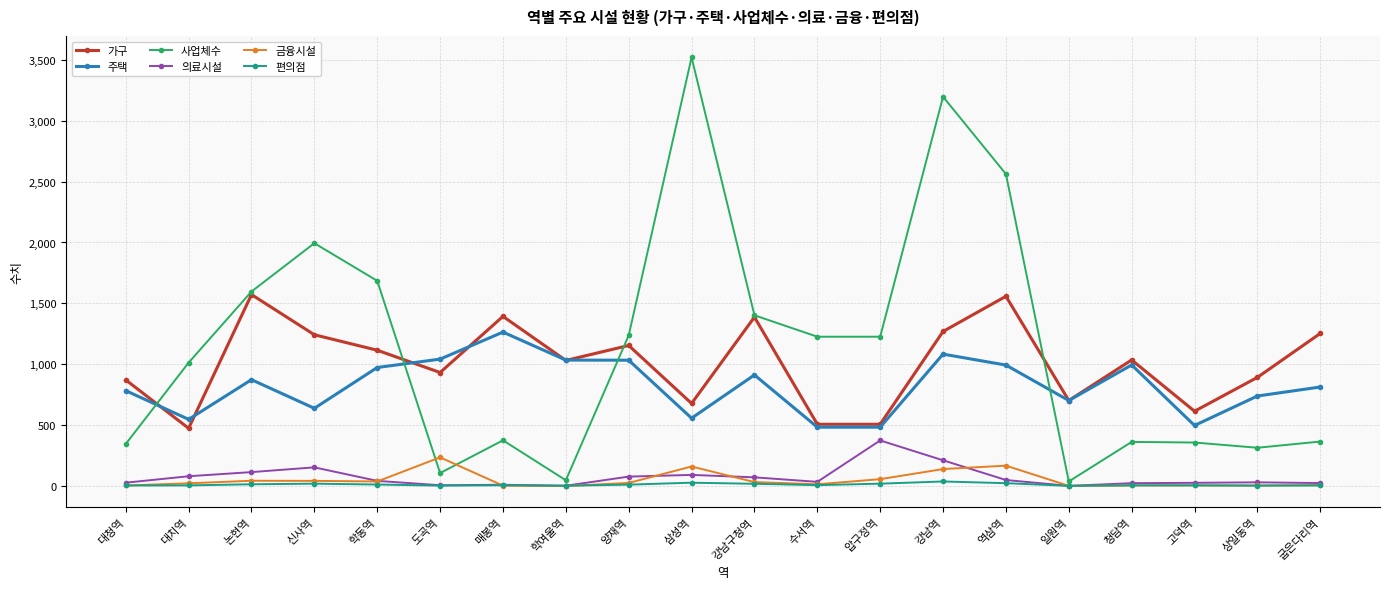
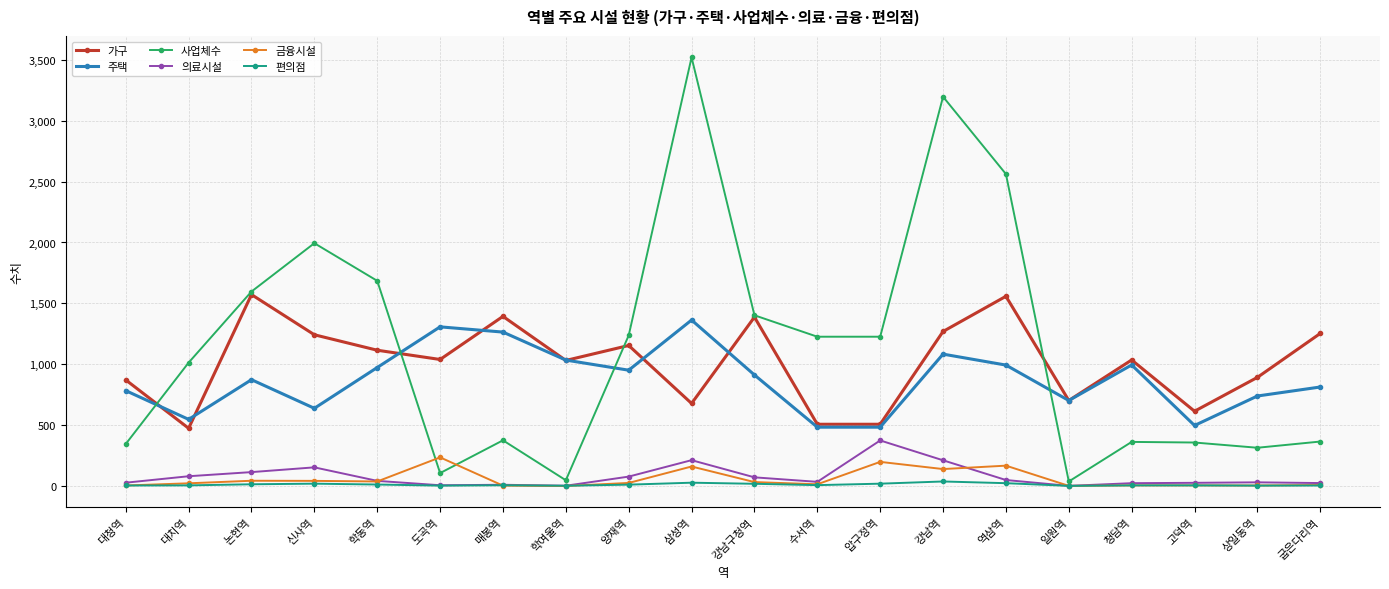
  {
    "가구": {
      "대청역": "870",
      "대치역": "470",
      "논현역": "1,570",
      "신사역": "1,240",
      "학동역": "1,120",
-     "도곡역": "930",
+     "도곡역": "1,040",
      "매봉역": "1,390",
      "양재역": "1,150",
      "삼성역": "680",
      "수서역": "510",
      "압구정역": "510",
      "강남역": "1,270",
      "역삼역": "1,560",
      "청담역": "1,040",
      "고덕역": "610",
      "상일동역": "890",
      "굽은다리역": "1,250"
    },
    "주택": {
      "대청역": "780",
      "대치역": "550",
      "논현역": "870",
      "신사역": "640",
      "학동역": "970",
-     "도곡역": "1,040",
+     "도곡역": "1,310",
      "매봉역": "1,260",
-     "양재역": "1,030",
-     "삼성역": "560",
+     "양재역": "950",
+     "삼성역": "1,360",
      "강남구청역": "910",
      "수서역": "480",
      "압구정역": "480",
      "강남역": "1,080",
      "역삼역": "990",
      "청담역": "990",
      "고덕역": "500",
      "상일동역": "740",
      "굽은다리역": "810"
    },
    "의료시설": {
      "대청역": "30",
      "대치역": "80",
      "논현역": "110",
      "신사역": "150",
      "양재역": "80",
-     "삼성역": "90",
+     "삼성역": "210",
      "강남구청역": "70",
      "압구정역": "370",
      "강남역": "210",
      "역삼역": "50",
      "고덕역": "30",
      "상일동역": "30"
    },
    "금융시설": {
      "논현역": "40",
      "신사역": "40",
      "도곡역": "240",
      "삼성역": "160",
-     "압구정역": "60",
+     "압구정역": "200",
      "강남역": "140",
      "역삼역": "170"
    }
  }
